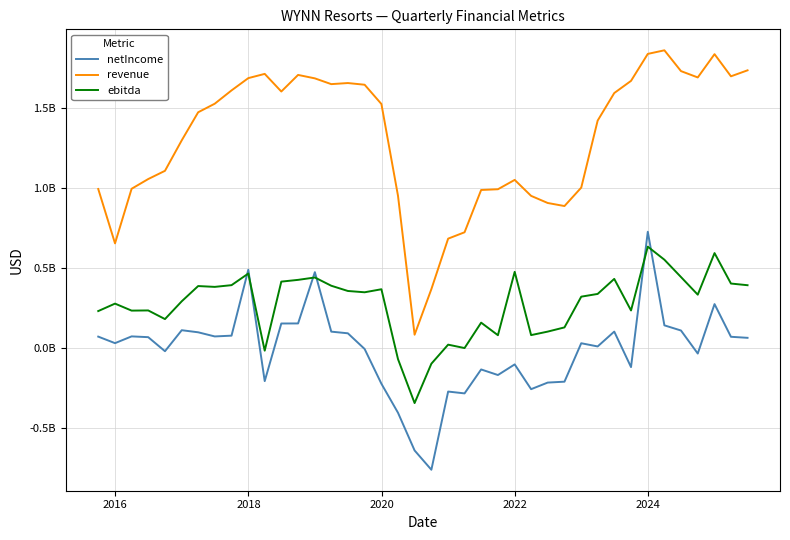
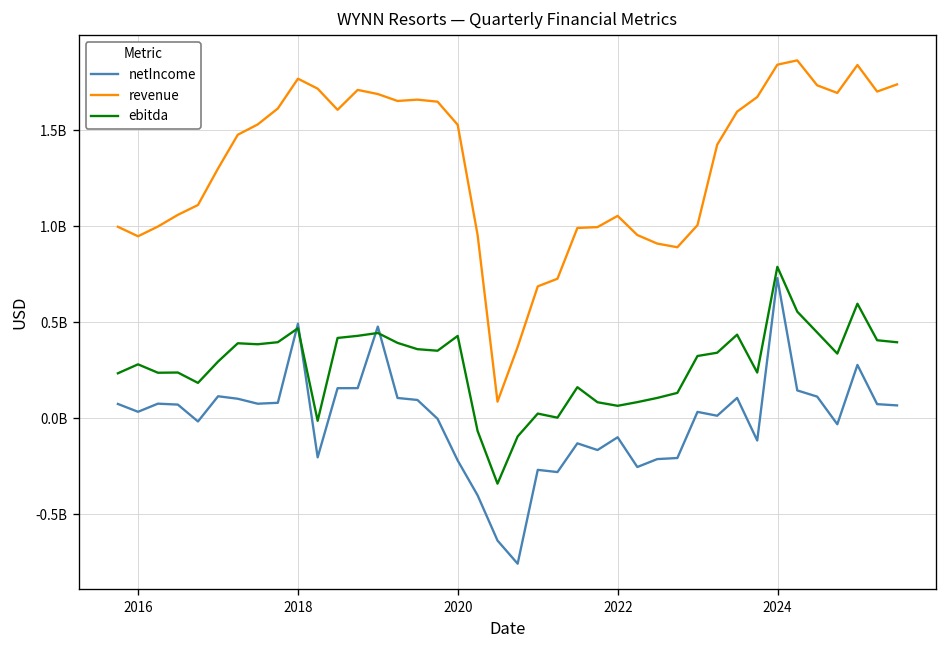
  {
    "netIncome": {
      "2016": 30000000,
      "2018": 490000000,
      "2020": -220000000,
      "2022": -100000000,
      "2024": 730000000
    },
    "revenue": {
-     "2016": 660000000,
-     "2018": 1690000000,
+     "2016": 950000000,
+     "2018": 1770000000,
      "2020": 1530000000,
      "2022": 1050000000,
      "2024": 1840000000
    },
    "ebitda": {
      "2016": 280000000,
      "2018": 470000000,
-     "2020": 370000000,
-     "2022": 480000000,
-     "2024": 640000000
+     "2020": 430000000,
+     "2022": 60000000,
+     "2024": 790000000
    }
  }
